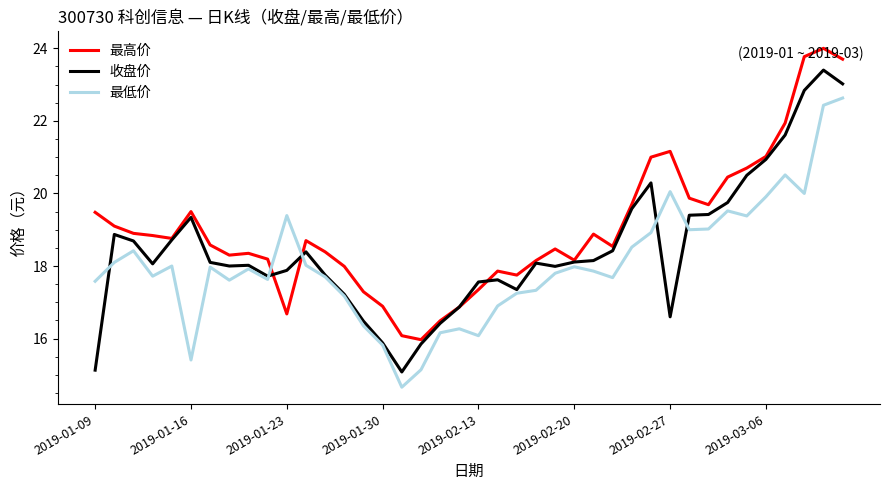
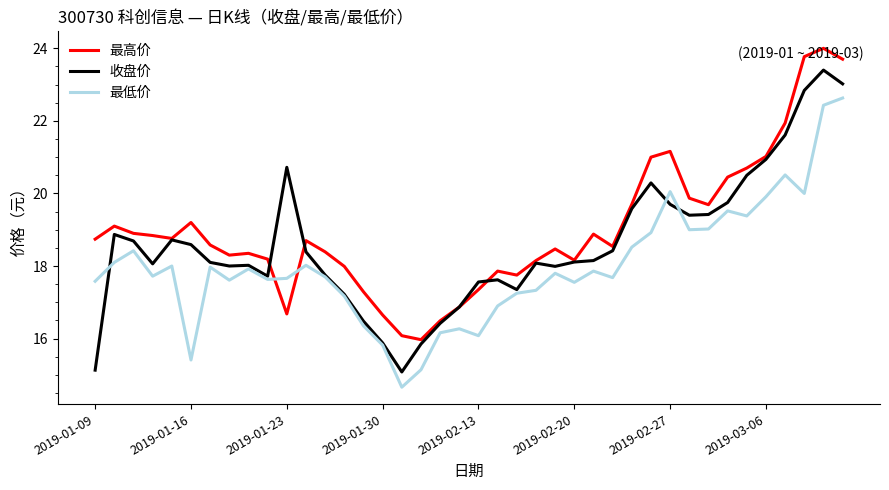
  {
    "最高价": {
-     "2019-01-09": 19.5,
-     "2019-01-16": 19.5,
+     "2019-01-09": 18.7,
+     "2019-01-16": 19.2,
      "2019-01-23": 16.7,
-     "2019-01-30": 16.9,
+     "2019-01-30": 16.7,
      "2019-02-13": 17.4,
      "2019-02-27": 21.2,
      "2019-03-06": 21.0
    },
    "收盘价": {
      "2019-01-09": 15.1,
-     "2019-01-16": 19.3,
-     "2019-01-23": 17.9,
+     "2019-01-16": 18.6,
+     "2019-01-23": 20.7,
      "2019-02-13": 17.6,
-     "2019-02-27": 16.6,
+     "2019-02-27": 19.7,
      "2019-03-06": 20.9
    },
    "最低价": {
      "2019-01-09": 17.6,
      "2019-01-16": 15.4,
-     "2019-01-23": 19.4,
+     "2019-01-23": 17.7,
      "2019-02-13": 16.1,
-     "2019-02-20": 18.0,
+     "2019-02-20": 17.6,
      "2019-02-27": 20.1,
      "2019-03-06": 19.9
    }
  }
